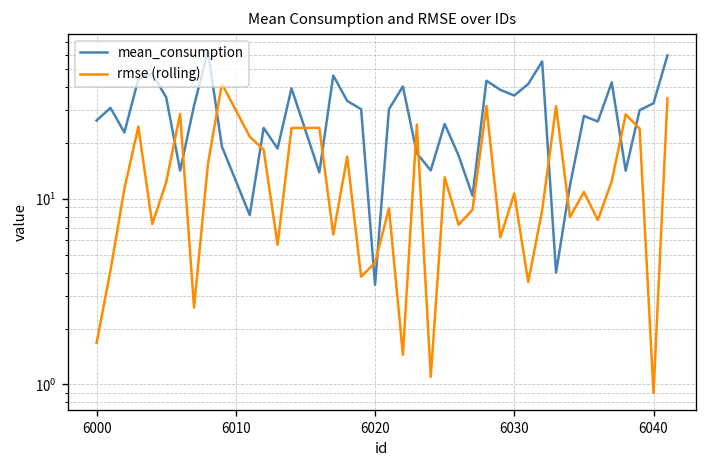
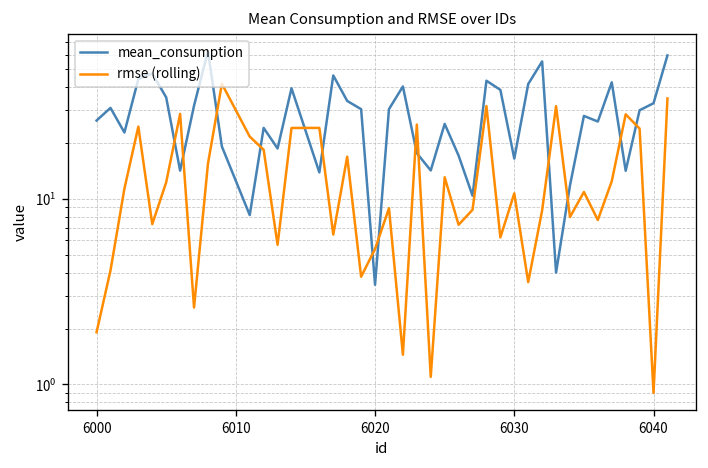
  {
    "mean_consumption": {
      "6000": 26,
      "6020": 3.4,
-     "6030": 36,
+     "6030": 16,
      "6040": 33
    },
    "rmse (rolling)": {
-     "6000": 1.7,
-     "6020": 4.5,
+     "6000": 1.9,
+     "6020": 5.4,
      "6030": 11,
      "6040": 0.9
    }
  }
